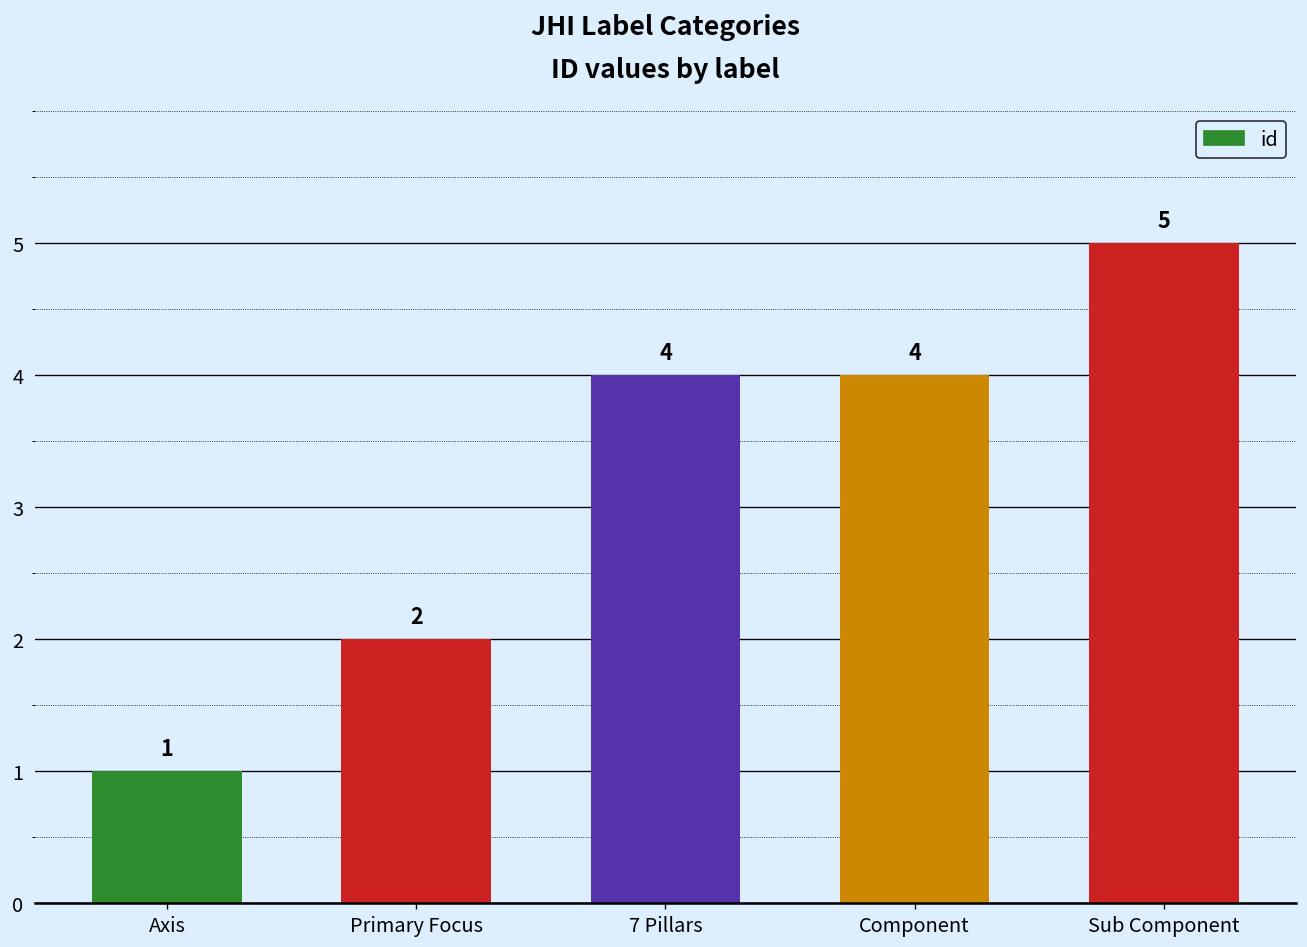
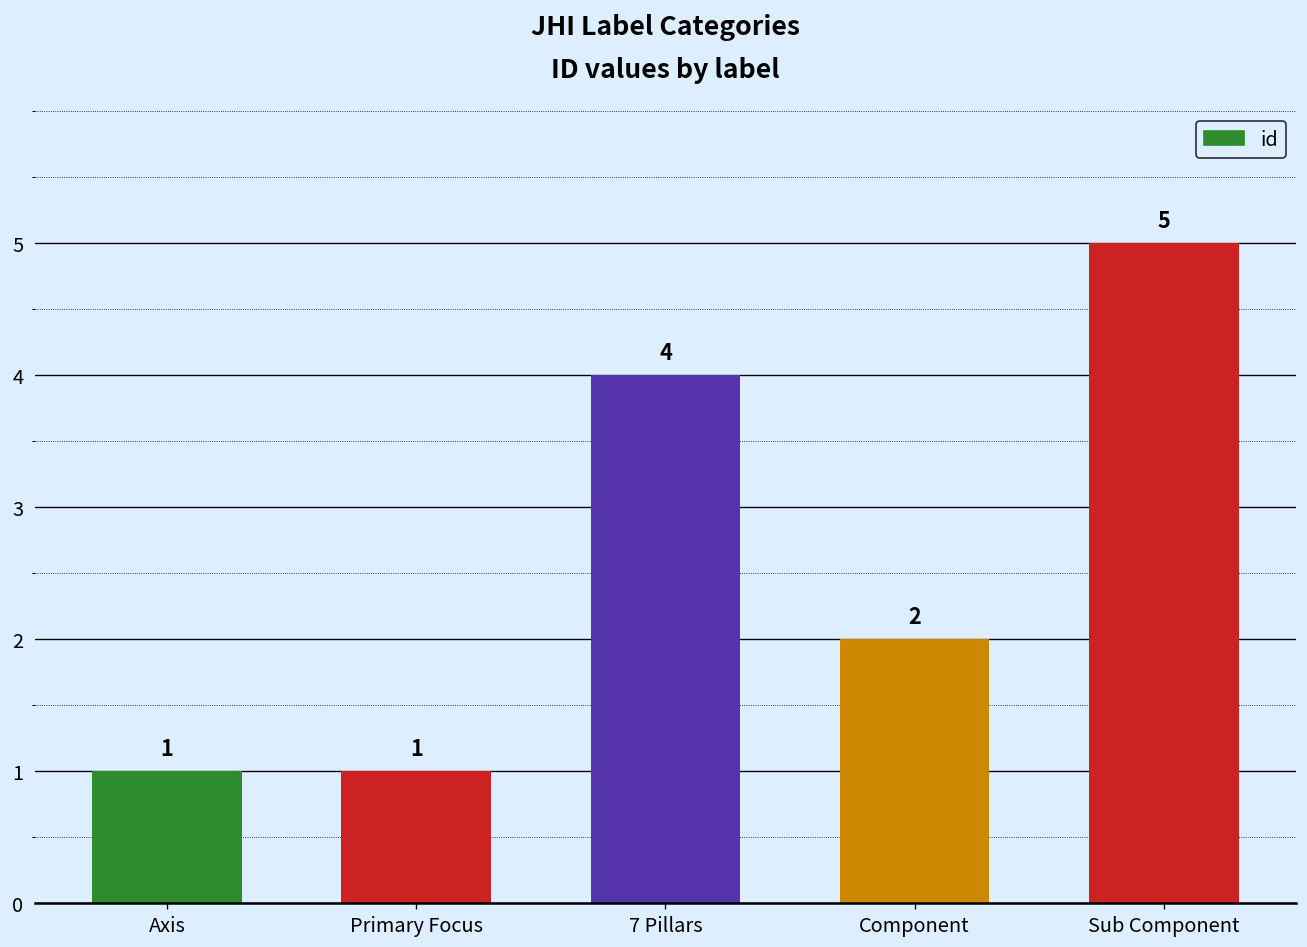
  {
    "Axis": 1,
-   "Primary Focus": 2,
+   "Primary Focus": 1,
    "7 Pillars": 4,
-   "Component": 4,
+   "Component": 2,
    "Sub Component": 5
  }
